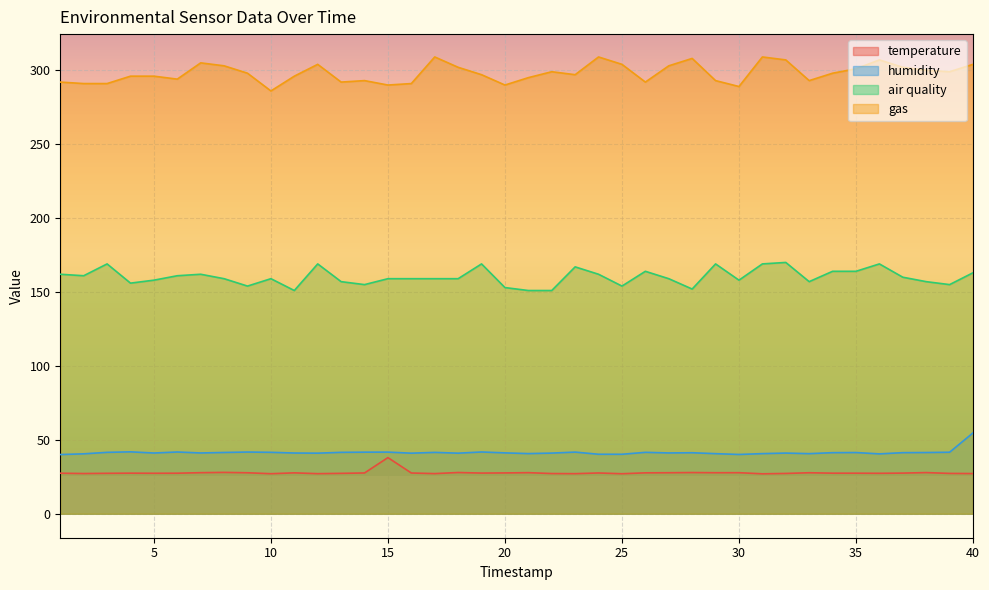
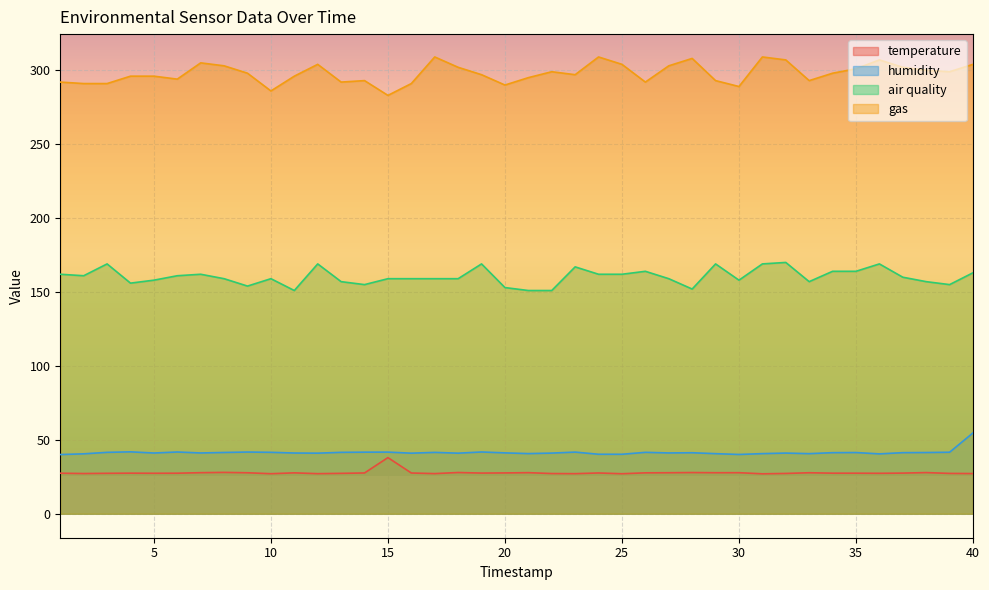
  {
    "temperature": {
      "5": 27,
      "10": 27,
      "15": 38,
      "20": 28,
      "25": 27,
      "30": 28,
      "35": 27,
      "40": 27
    },
    "humidity": {
      "5": 41,
      "10": 42,
      "15": 42,
      "20": 41,
      "25": 40,
      "30": 40,
      "35": 41,
      "40": 55
    },
    "air quality": {
      "5": 158,
      "10": 159,
      "15": 159,
      "20": 153,
-     "25": 154,
+     "25": 162,
      "30": 158,
      "35": 164,
      "40": 163
    },
    "gas": {
      "5": 296,
      "10": 286,
-     "15": 290,
+     "15": 283,
      "20": 290,
      "25": 304,
      "30": 289,
      "40": 304
    }
  }
